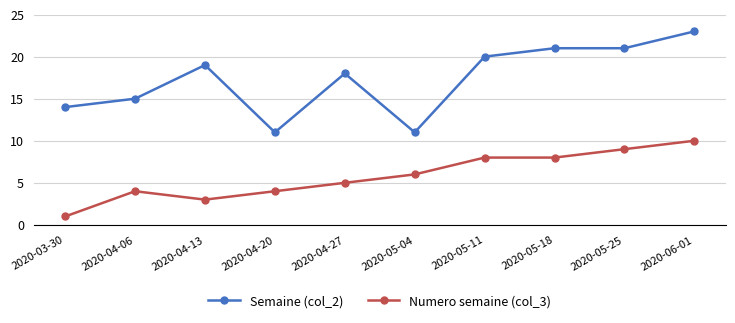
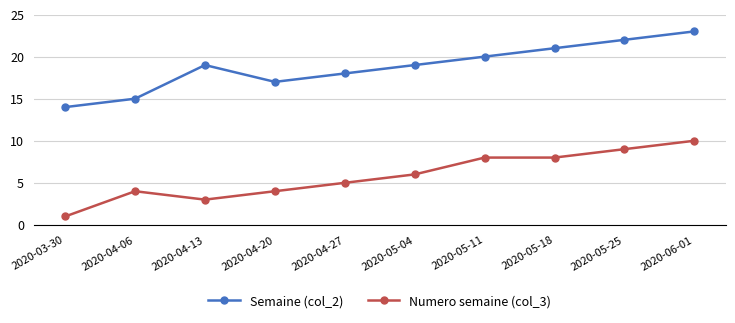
  {
    "Semaine (col_2)": {
      "2020-03-30": 14,
      "2020-04-06": 15,
      "2020-04-13": 19,
-     "2020-04-20": 11,
+     "2020-04-20": 17,
      "2020-04-27": 18,
-     "2020-05-04": 11,
+     "2020-05-04": 19,
      "2020-05-11": 20,
      "2020-05-18": 21,
-     "2020-05-25": 21,
+     "2020-05-25": 22,
      "2020-06-01": 23
    },
    "Numero semaine (col_3)": {
      "2020-03-30": 1,
      "2020-04-06": 4,
      "2020-04-13": 3,
      "2020-04-20": 4,
      "2020-04-27": 5,
      "2020-05-04": 6,
      "2020-05-11": 8,
      "2020-05-18": 8,
      "2020-05-25": 9,
      "2020-06-01": 10
    }
  }
